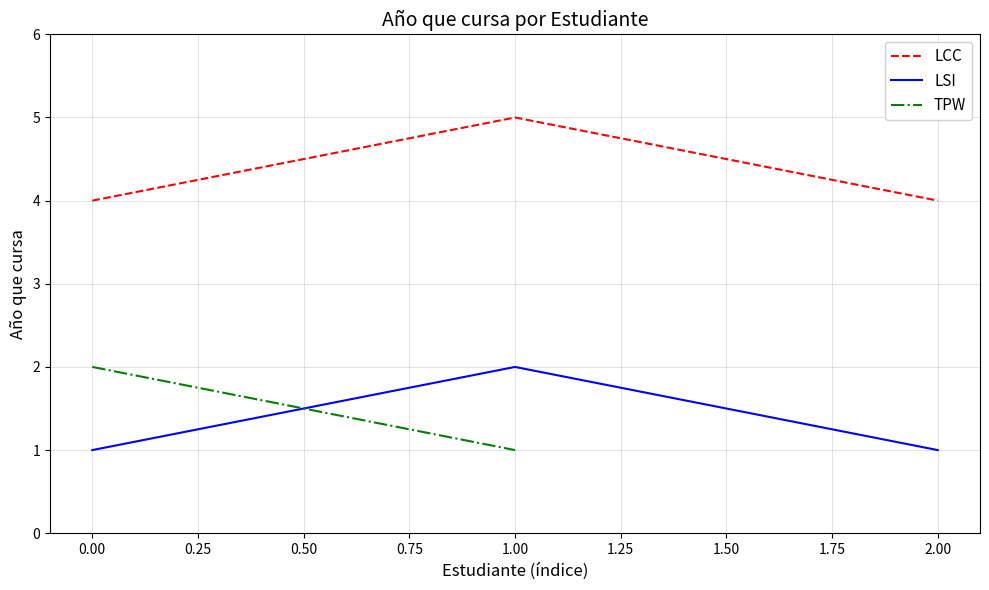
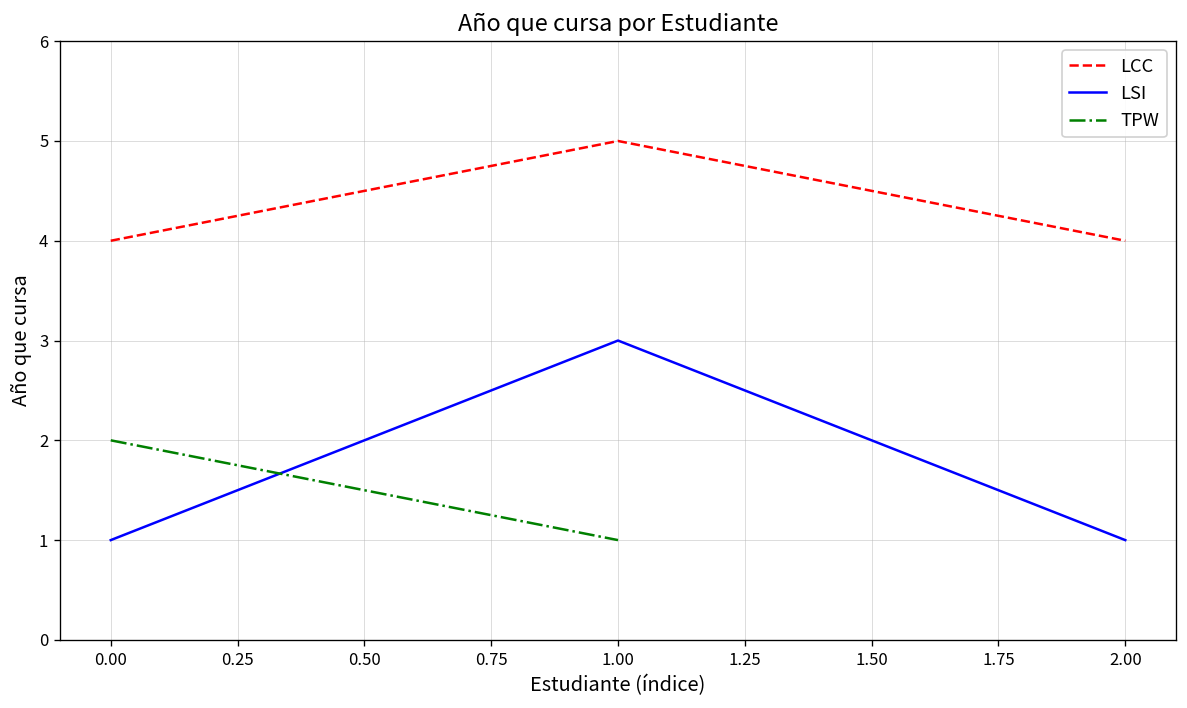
  {
    "LCC": {
      "0.00": 4,
      "1.00": 5,
      "2.00": 4
    },
    "LSI": {
      "0.00": 1,
-     "1.00": 2,
+     "1.00": 3,
      "2.00": 1
    },
    "TPW": {
      "0.00": 2,
      "1.00": 1
    }
  }
